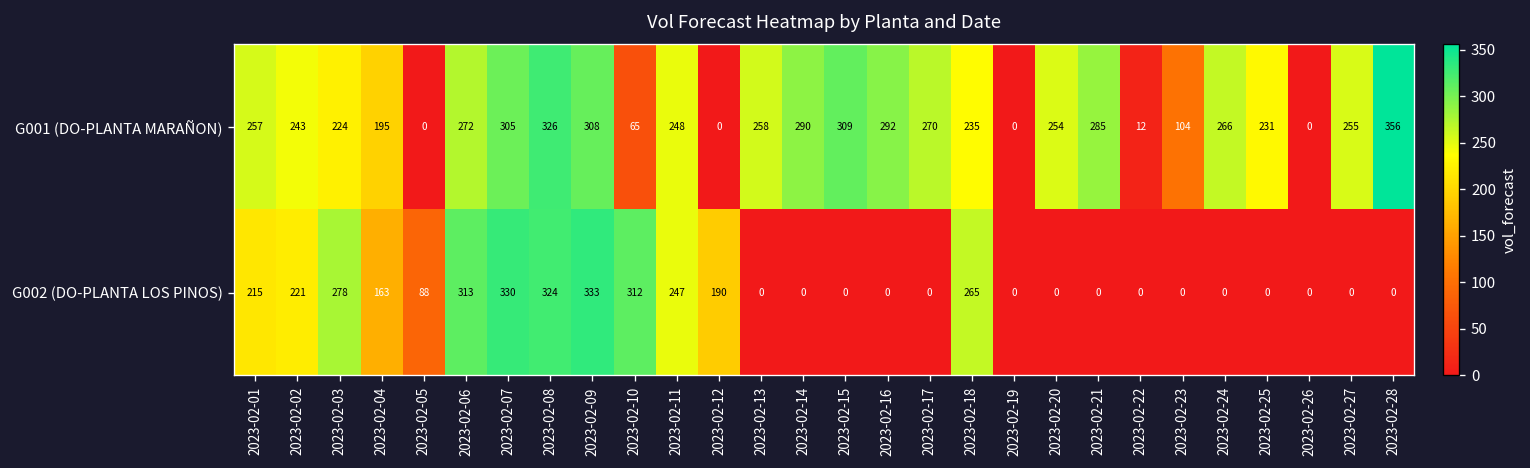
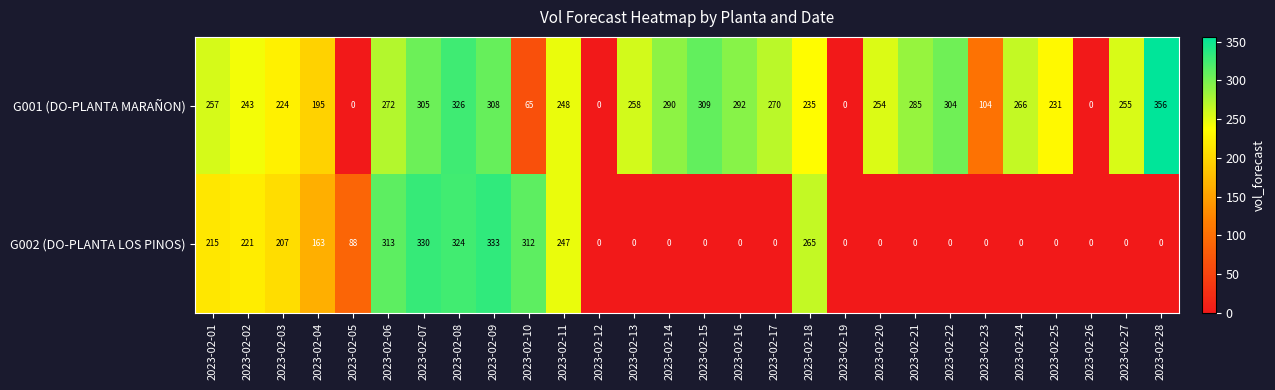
  {
    "G001 (DO-PLANTA MARAÑON)": {
      "2023-02-01": 257,
      "2023-02-02": 243,
      "2023-02-03": 224,
      "2023-02-04": 195,
      "2023-02-05": 0,
      "2023-02-06": 272,
      "2023-02-07": 305,
      "2023-02-08": 326,
      "2023-02-09": 308,
      "2023-02-10": 65,
      "2023-02-11": 248,
      "2023-02-12": 0,
      "2023-02-13": 258,
      "2023-02-14": 290,
      "2023-02-15": 309,
      "2023-02-16": 292,
      "2023-02-17": 270,
      "2023-02-18": 235,
      "2023-02-19": 0,
      "2023-02-20": 254,
      "2023-02-21": 285,
-     "2023-02-22": 12,
+     "2023-02-22": 304,
      "2023-02-23": 104,
      "2023-02-24": 266,
      "2023-02-25": 231,
      "2023-02-26": 0,
      "2023-02-27": 255,
      "2023-02-28": 356
    },
    "G002 (DO-PLANTA LOS PINOS)": {
      "2023-02-01": 215,
      "2023-02-02": 221,
-     "2023-02-03": 278,
+     "2023-02-03": 207,
      "2023-02-04": 163,
      "2023-02-05": 88,
      "2023-02-06": 313,
      "2023-02-07": 330,
      "2023-02-08": 324,
      "2023-02-09": 333,
      "2023-02-10": 312,
      "2023-02-11": 247,
-     "2023-02-12": 190,
+     "2023-02-12": 0,
      "2023-02-13": 0,
      "2023-02-14": 0,
      "2023-02-15": 0,
      "2023-02-16": 0,
      "2023-02-17": 0,
      "2023-02-18": 265,
      "2023-02-19": 0,
      "2023-02-20": 0,
      "2023-02-21": 0,
      "2023-02-22": 0,
      "2023-02-23": 0,
      "2023-02-24": 0,
      "2023-02-25": 0,
      "2023-02-26": 0,
      "2023-02-27": 0,
      "2023-02-28": 0
    }
  }
